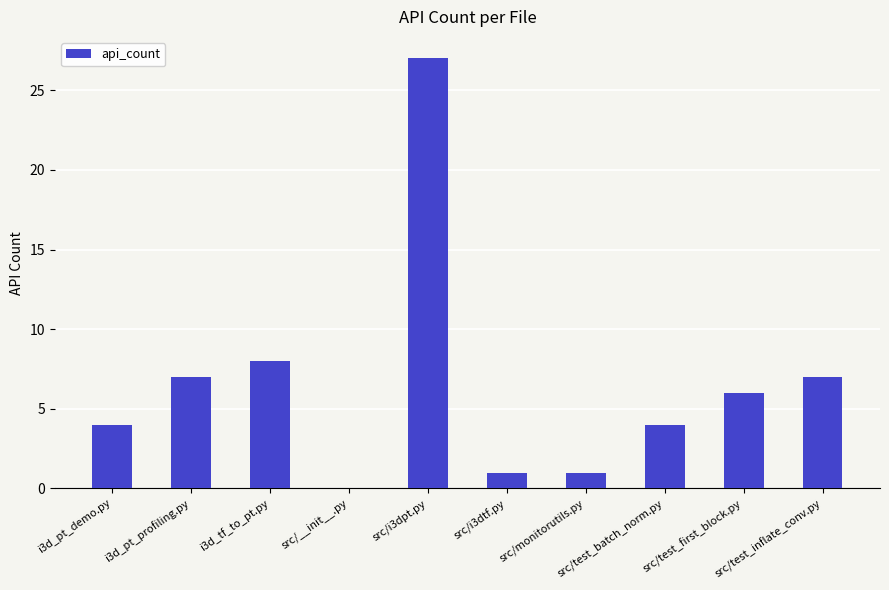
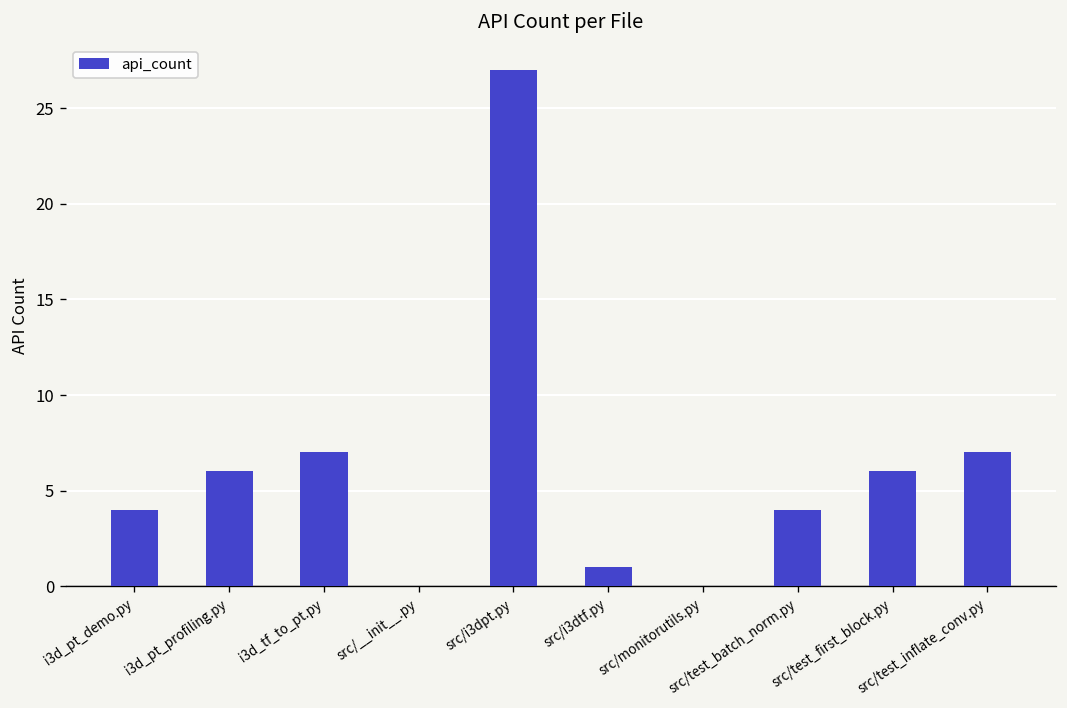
  {
    "i3d_pt_demo.py": 4,
-   "i3d_pt_profiling.py": 7,
-   "i3d_tf_to_pt.py": 8,
+   "i3d_pt_profiling.py": 6,
+   "i3d_tf_to_pt.py": 7,
    "src/__init__.py": 0,
    "src/i3dpt.py": 27,
    "src/i3dtf.py": 1,
-   "src/monitorutils.py": 1,
+   "src/monitorutils.py": 0,
    "src/test_batch_norm.py": 4,
    "src/test_first_block.py": 6,
    "src/test_inflate_conv.py": 7
  }
